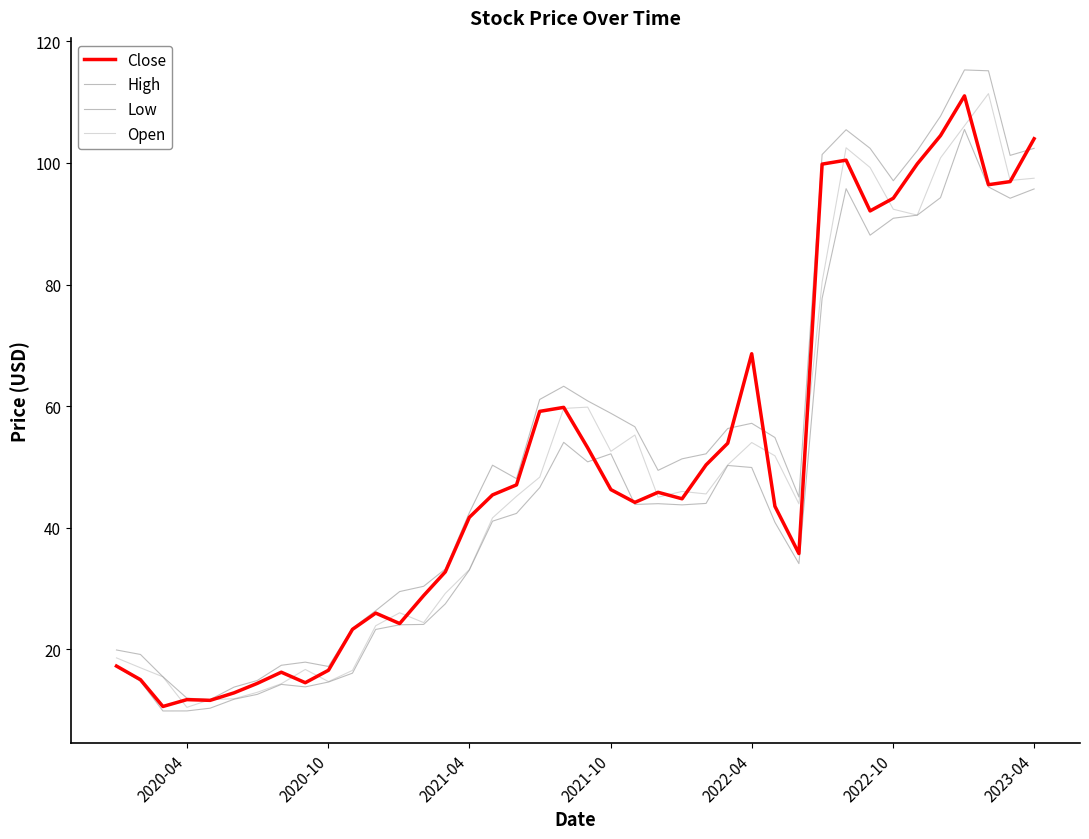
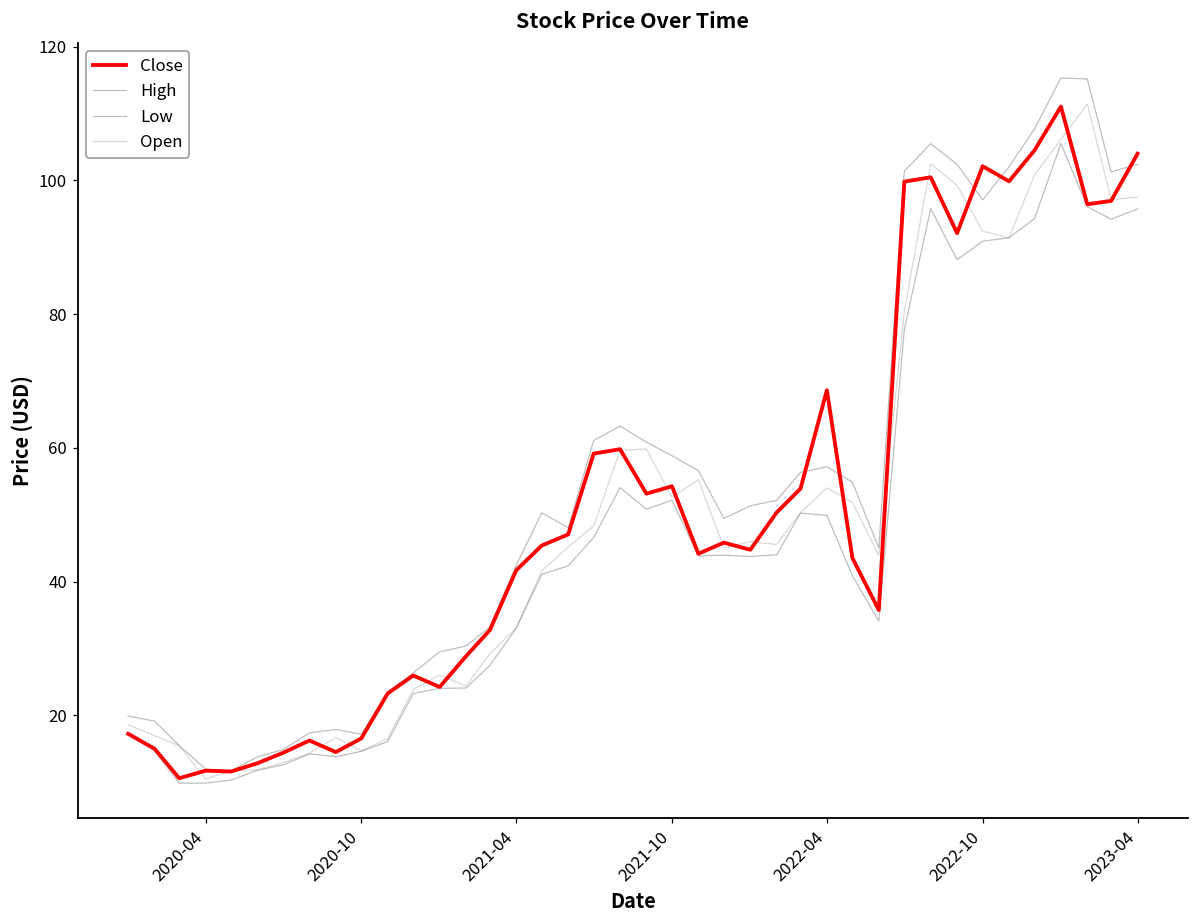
  {
    "Close": {
      "2020-10": 17,
      "2021-04": 42,
-     "2021-10": 46,
+     "2021-10": 54,
      "2022-04": 69,
-     "2022-10": 94,
+     "2022-10": 102,
      "2023-04": 104
    }
  }
